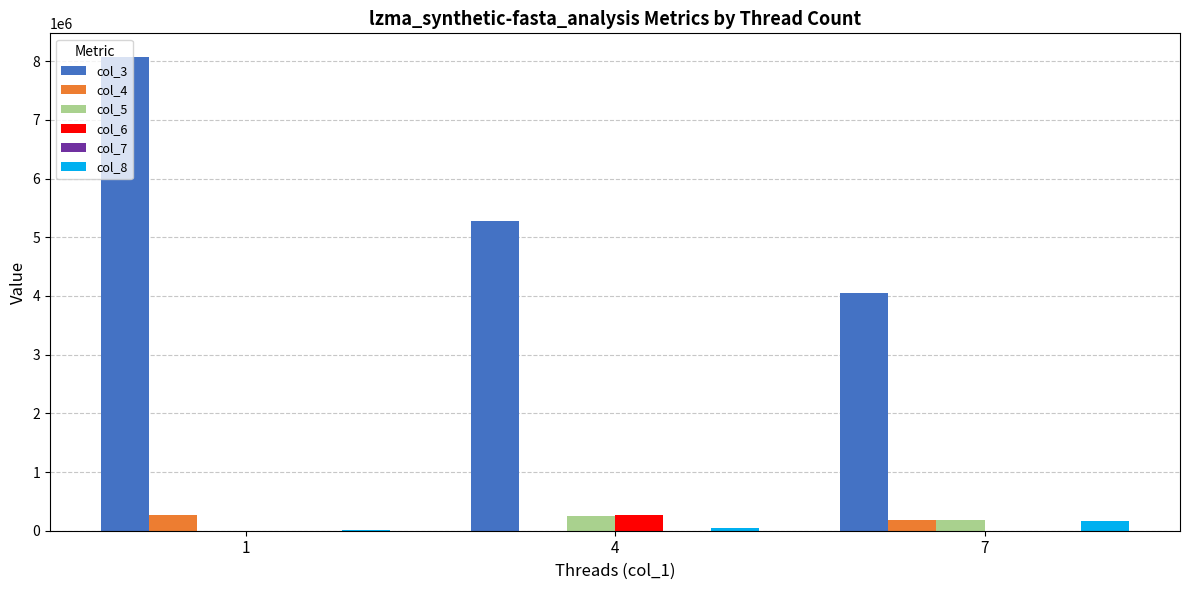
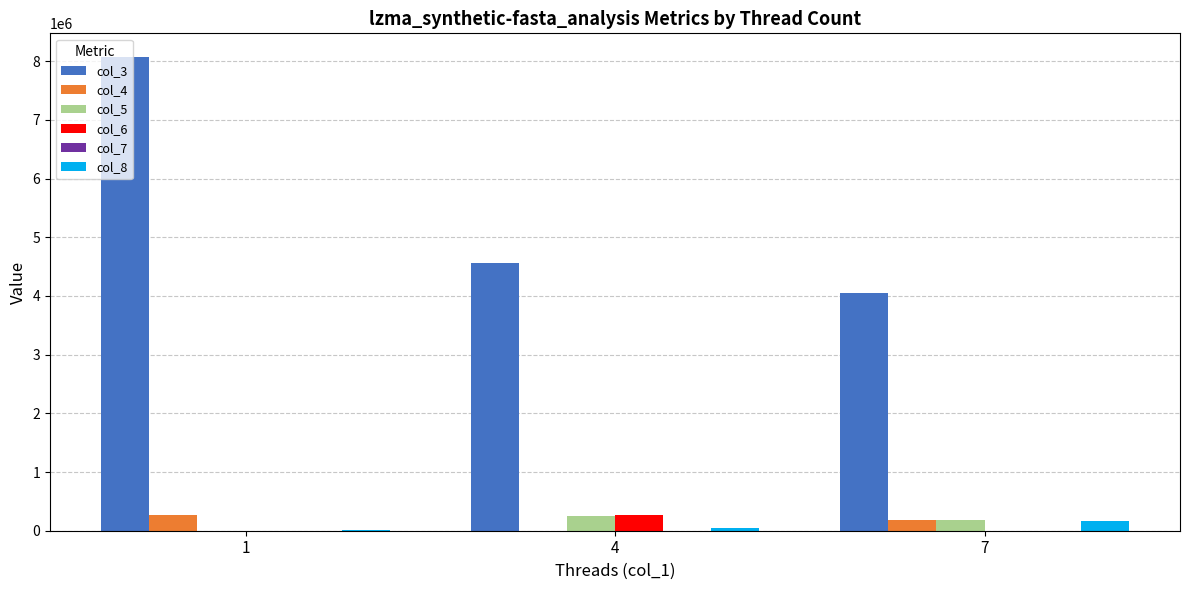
  {
    "col_3": {
-     "4": 5300000,
+     "4": 4600000,
      "7": 4100000
    },
    "col_4": {
      "1": 300000,
      "7": 200000
    },
    "col_5": {
      "4": 300000,
      "7": 200000
    },
    "col_6": {
      "4": 300000
    },
    "col_8": {
      "4": 0,
      "7": 200000
    }
  }
